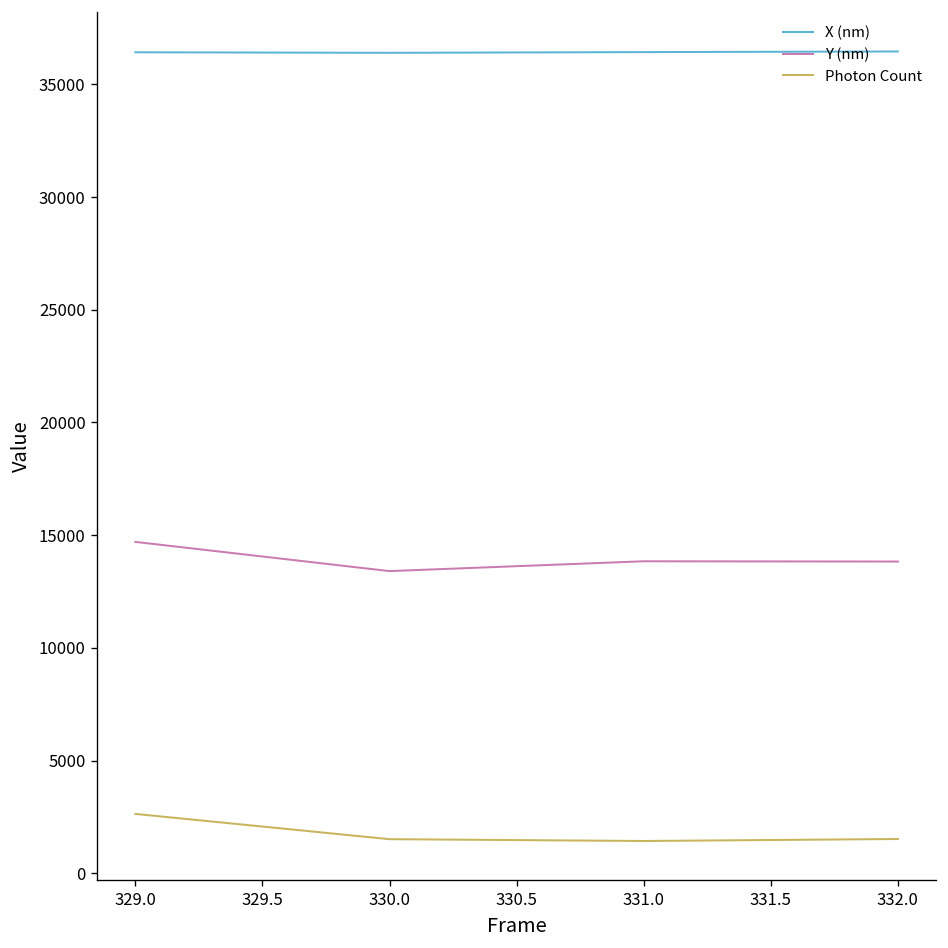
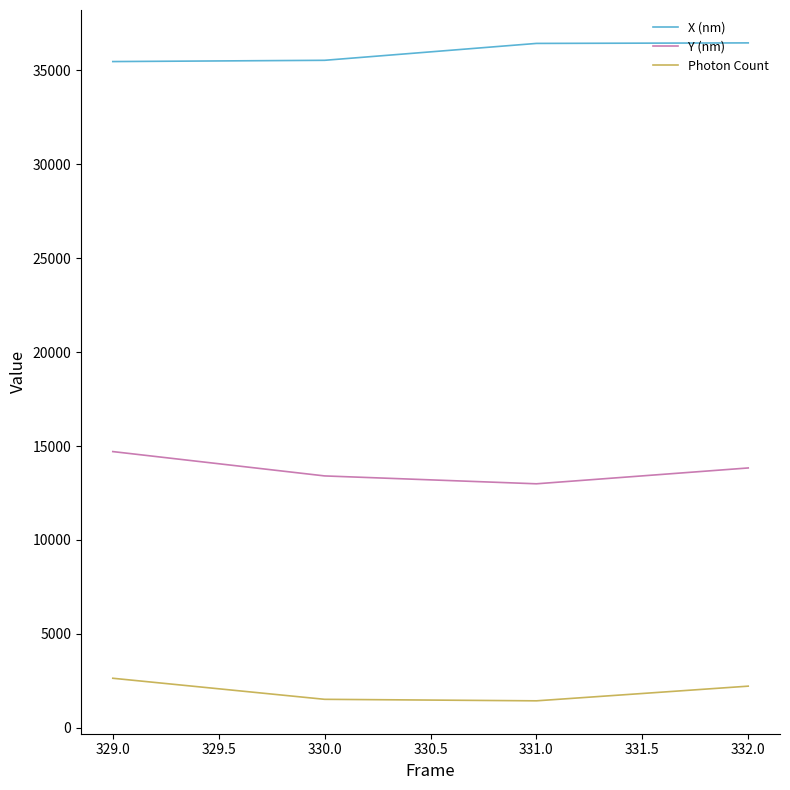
  {
    "X (nm)": {
-     "329.0": 36400,
-     "330.0": 36400,
+     "329.0": 35500,
+     "330.0": 35500,
      "331.0": 36400,
      "332.0": 36500
    },
    "Y (nm)": {
      "329.0": 14700,
      "330.0": 13400,
-     "331.0": 13800,
+     "331.0": 13000,
      "332.0": 13800
    },
    "Photon Count": {
      "329.0": 2600,
      "330.0": 1500,
      "331.0": 1400,
-     "332.0": 1500
+     "332.0": 2200
    }
  }
